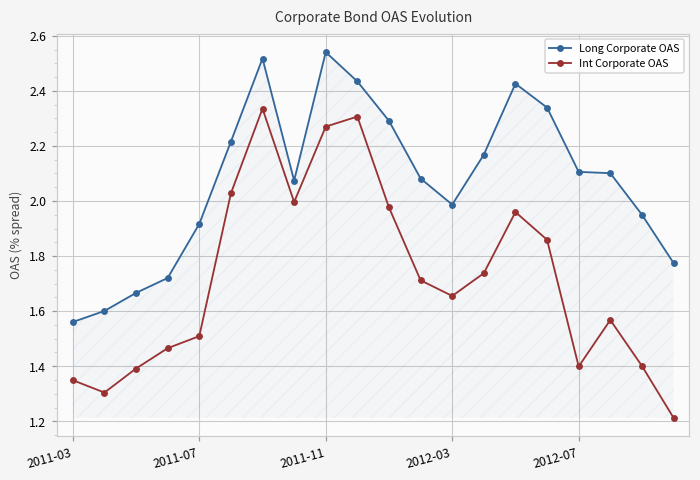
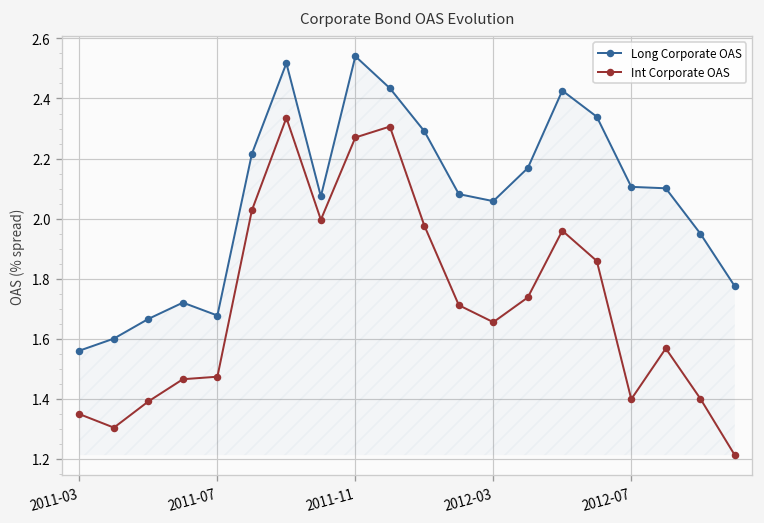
  {
    "Long Corporate OAS": {
      "2011-03": 1.56,
-     "2011-07": 1.92,
+     "2011-07": 1.68,
      "2011-11": 2.54,
-     "2012-03": 1.99,
+     "2012-03": 2.06,
      "2012-07": 2.11
    },
    "Int Corporate OAS": {
      "2011-03": 1.35,
-     "2011-07": 1.51,
+     "2011-07": 1.47,
      "2011-11": 2.27,
      "2012-03": 1.66,
      "2012-07": 1.40
    }
  }
